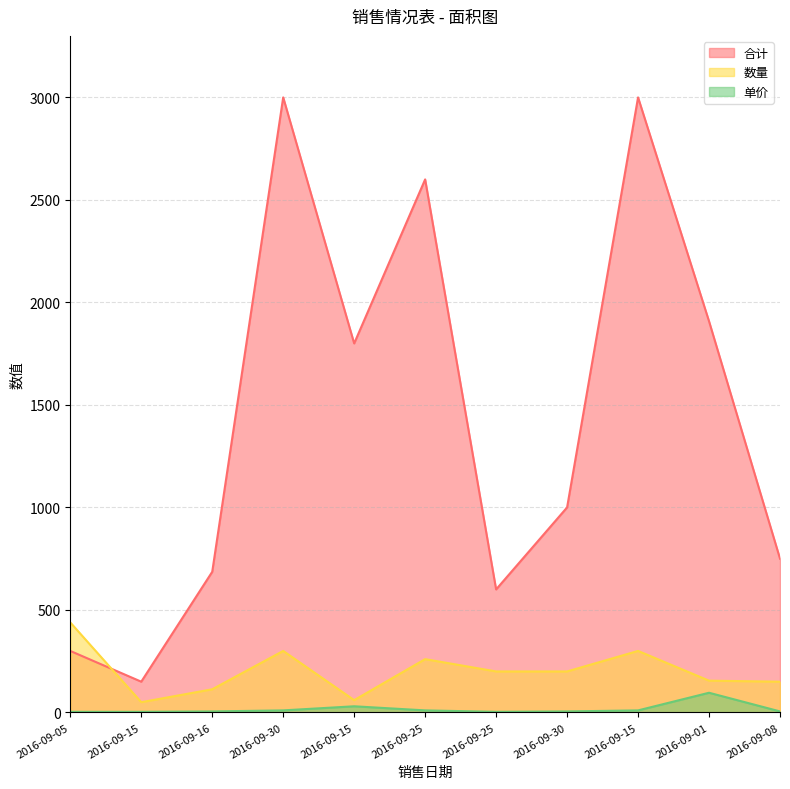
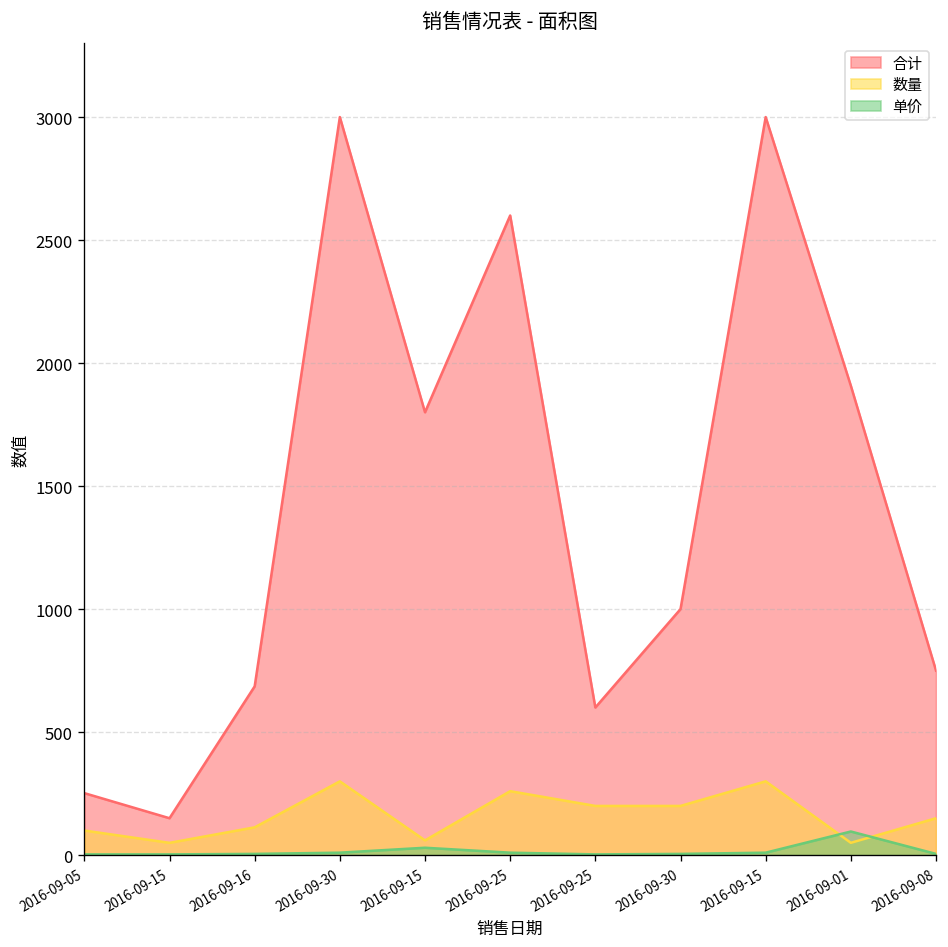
  {
    "合计": {
-     "2016-09-05": 300,
+     "2016-09-05": 250,
      "2016-09-16": 690,
      "2016-09-01": 1910,
      "2016-09-08": 750
    },
    "数量": {
-     "2016-09-05": 440,
+     "2016-09-05": 100,
      "2016-09-16": 110,
-     "2016-09-01": 160,
+     "2016-09-01": 50,
      "2016-09-08": 150
    },
    "单价": {
      "2016-09-05": 0,
      "2016-09-16": 10,
      "2016-09-01": 100,
      "2016-09-08": 10
    }
  }
